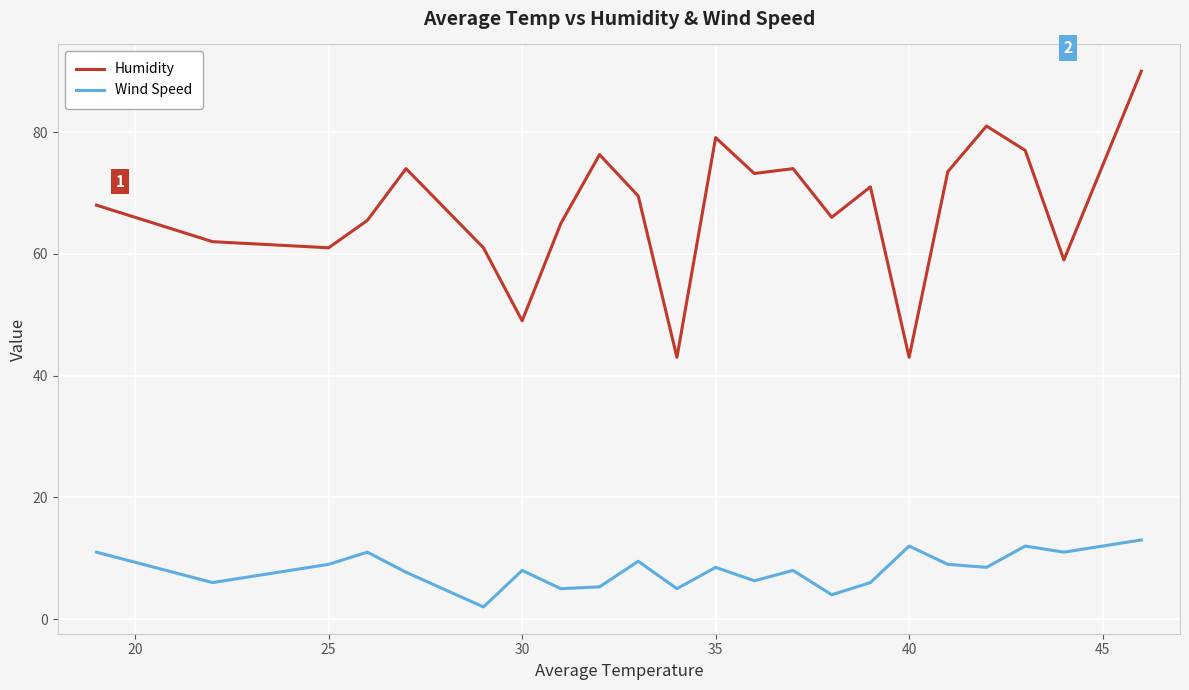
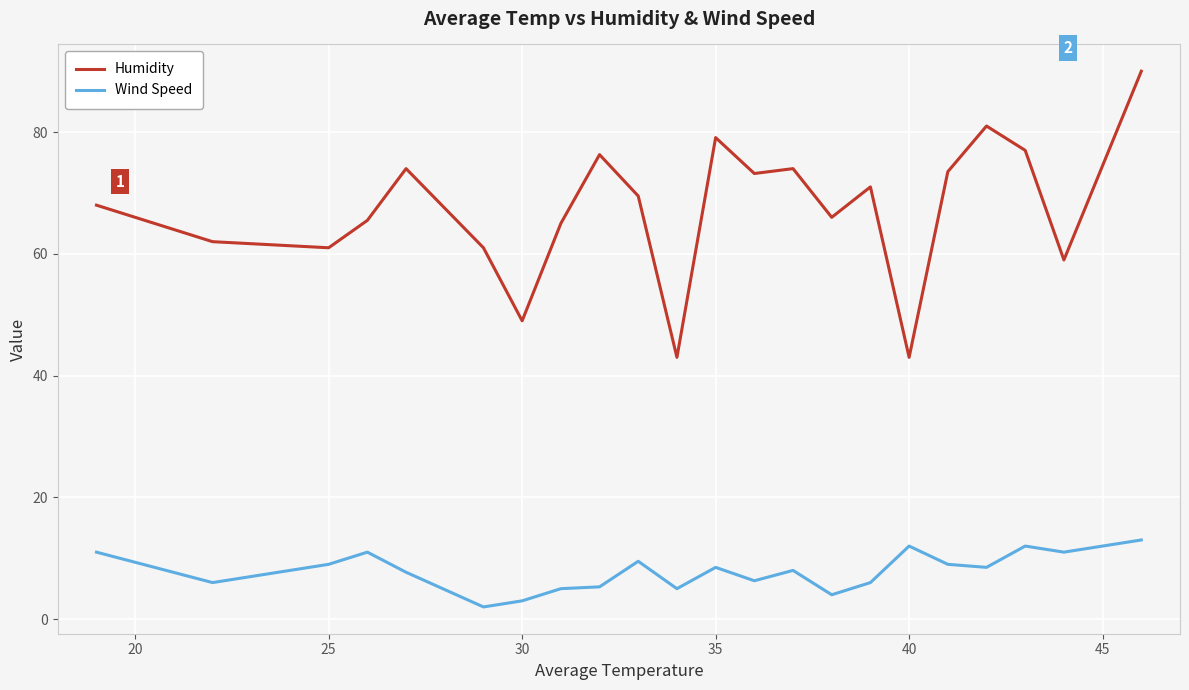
  {
    "Humidity": {
      "25": 61,
      "30": 49,
      "35": 79,
      "40": 43
    },
    "Wind Speed": {
      "25": 9,
-     "30": 8,
+     "30": 3,
      "35": 9,
      "40": 12
    }
  }
